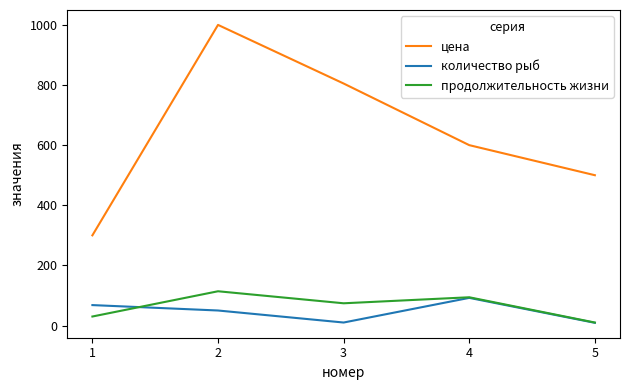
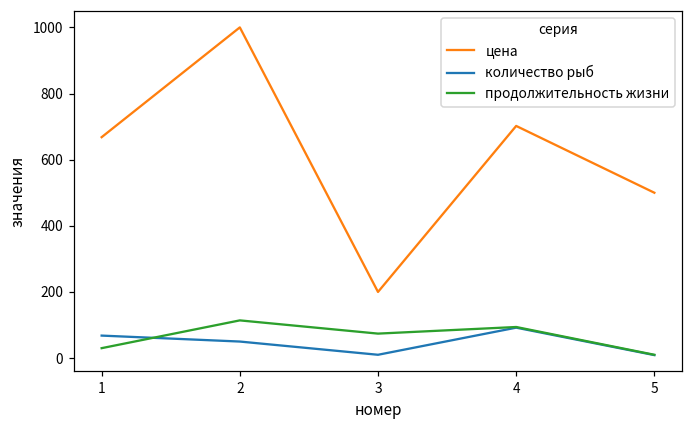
  {
    "цена": {
-     "1": 300,
+     "1": 670,
      "2": 1000,
-     "3": 810,
-     "4": 600,
+     "3": 200,
+     "4": 700,
      "5": 500
    },
    "количество рыб": {
      "1": 70,
      "2": 50,
      "3": 10
    },
    "продолжительность жизни": {
      "1": 30,
      "2": 110,
      "3": 70
    }
  }
